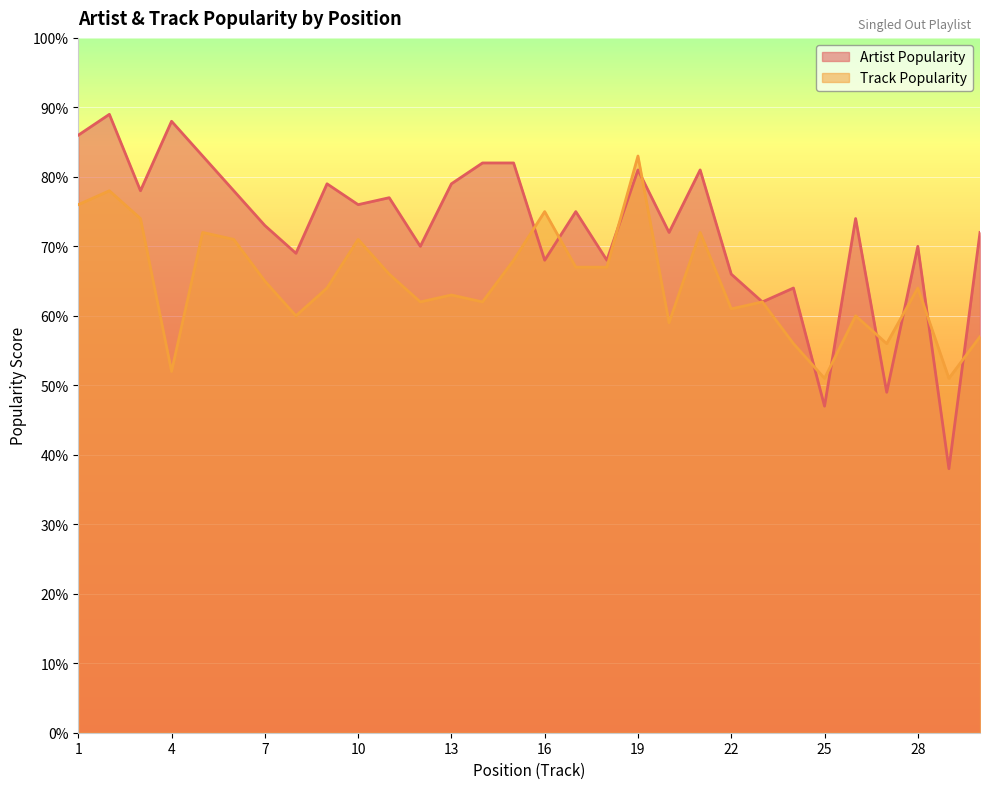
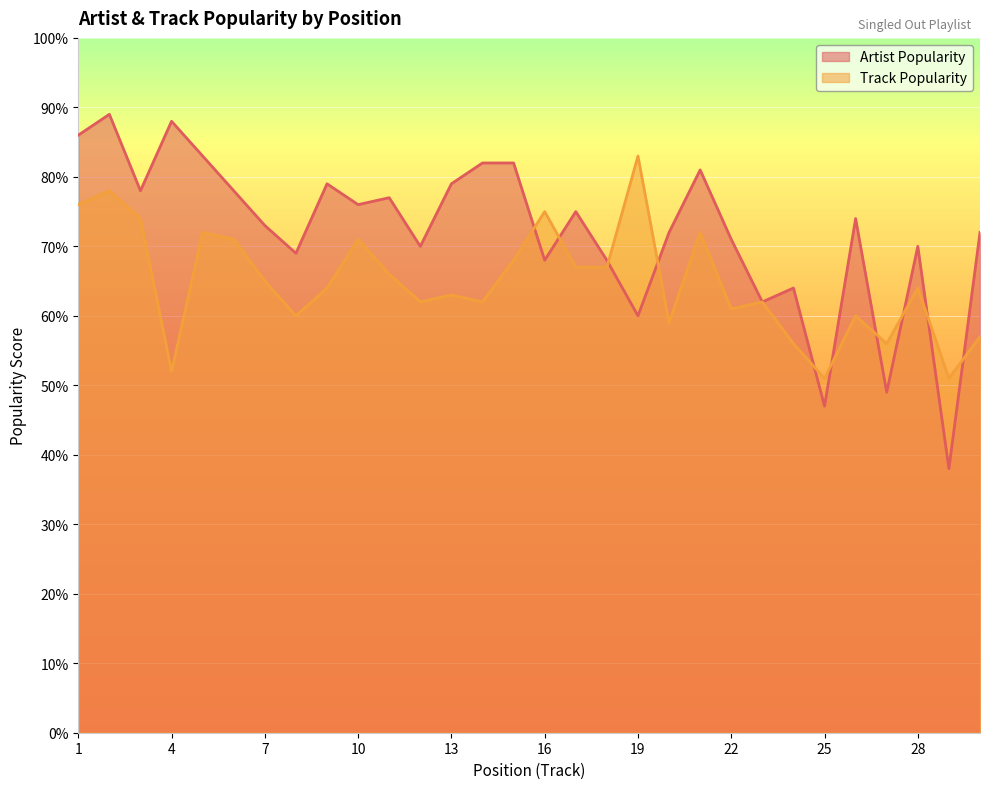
  {
    "Artist Popularity": {
      "1": "86%",
      "4": "88%",
      "7": "73%",
      "10": "76%",
      "13": "79%",
      "16": "68%",
-     "19": "81%",
-     "22": "66%",
+     "19": "60%",
+     "22": "71%",
      "25": "47%",
      "28": "70%"
    },
    "Track Popularity": {
      "1": "76%",
      "4": "52%",
      "7": "65%",
      "10": "71%",
      "13": "63%",
      "16": "75%",
      "19": "83%",
      "22": "61%",
      "25": "51%",
      "28": "64%"
    }
  }
